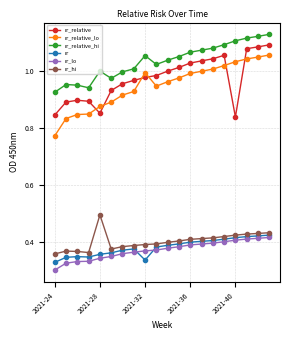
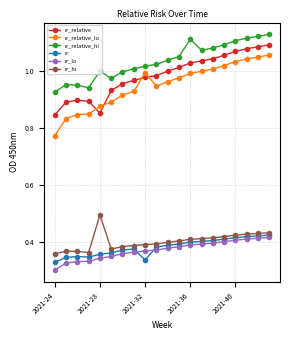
  {
    "rr_relative": {
      "2021-24": 0.85,
      "2021-28": 0.85,
      "2021-32": 0.98,
      "2021-36": 1.03,
-     "2021-40": 0.84
+     "2021-40": 1.07
    },
    "rr_relative_lo": {
      "2021-24": 0.77,
      "2021-28": 0.88,
      "2021-32": 0.99,
      "2021-36": 0.99,
      "2021-40": 1.03
    },
    "rr_relative_hi": {
      "2021-24": 0.93,
-     "2021-32": 1.05,
-     "2021-36": 1.07,
+     "2021-32": 1.02,
+     "2021-36": 1.11,
      "2021-40": 1.11
    },
    "rr": {
      "2021-24": 0.33,
      "2021-28": 0.36,
      "2021-32": 0.34,
      "2021-36": 0.40
    },
    "rr_lo": {
      "2021-24": 0.30,
      "2021-28": 0.34,
      "2021-32": 0.37,
      "2021-36": 0.39
    },
    "rr_hi": {
      "2021-24": 0.36,
      "2021-28": 0.50,
      "2021-32": 0.39,
      "2021-36": 0.41,
      "2021-40": 0.42
    }
  }
